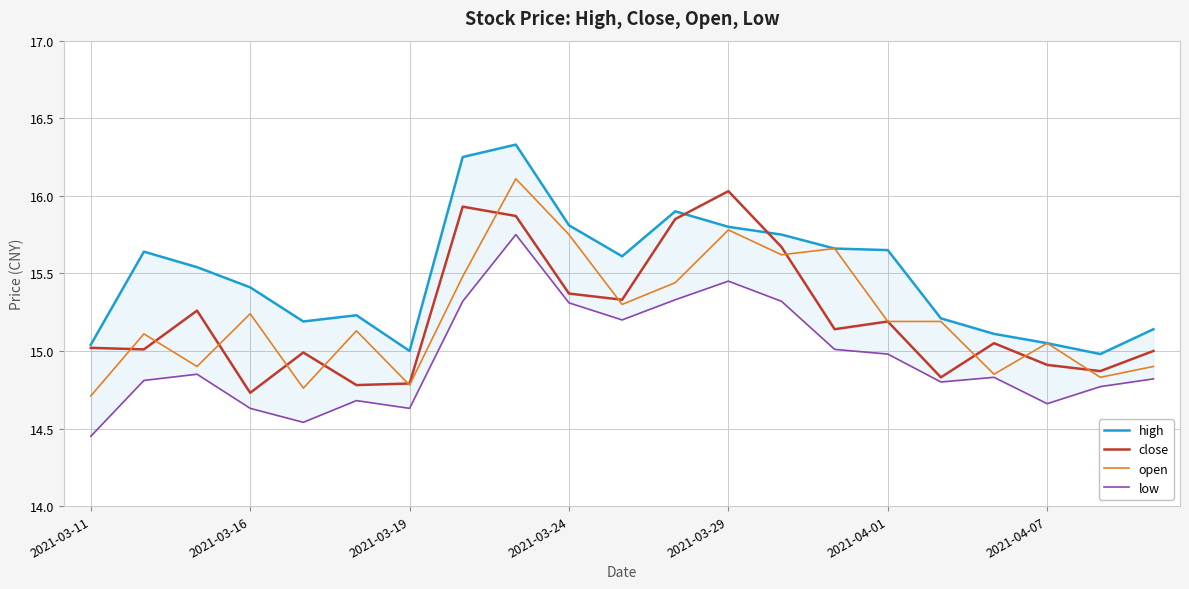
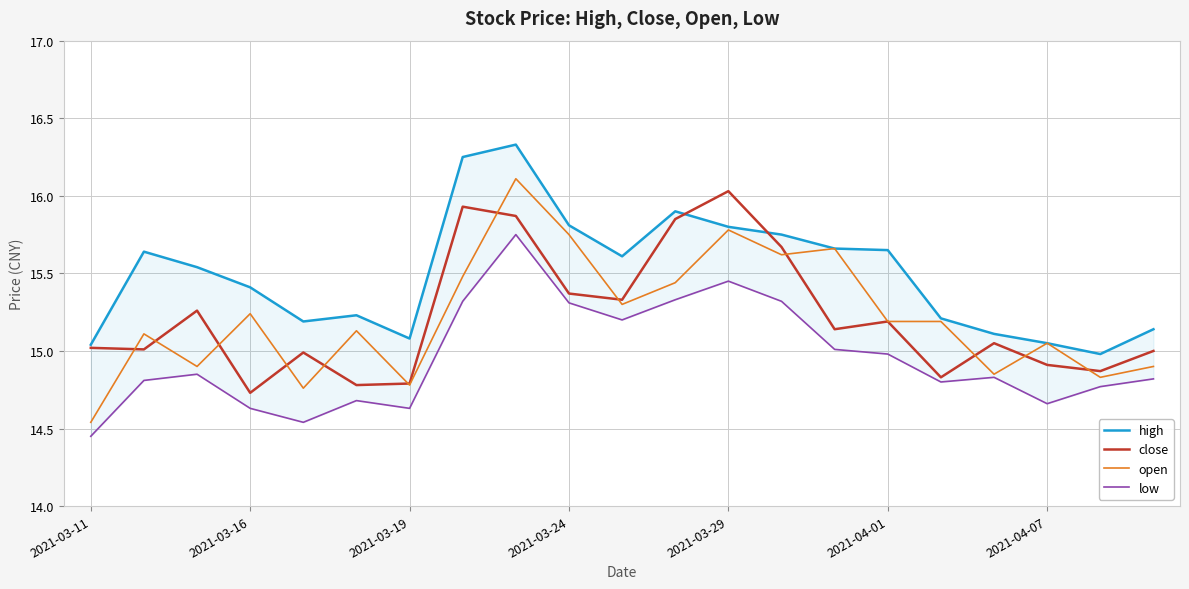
  {
    "high": {
      "2021-03-11": 15.04,
      "2021-03-16": 15.41,
-     "2021-03-19": 15.00,
+     "2021-03-19": 15.08,
      "2021-03-24": 15.81,
      "2021-03-29": 15.80,
      "2021-04-01": 15.65
    },
    "close": {
      "2021-03-11": 15.02,
      "2021-03-16": 14.73,
      "2021-03-24": 15.37,
      "2021-03-29": 16.03,
      "2021-04-07": 14.91
    },
    "open": {
-     "2021-03-11": 14.71,
+     "2021-03-11": 14.54,
      "2021-03-16": 15.24,
      "2021-03-24": 15.75,
      "2021-03-29": 15.78
    },
    "low": {
      "2021-03-11": 14.45,
      "2021-03-16": 14.63,
      "2021-03-19": 14.63,
      "2021-03-24": 15.31,
      "2021-03-29": 15.45,
      "2021-04-01": 14.98,
      "2021-04-07": 14.66
    }
  }
